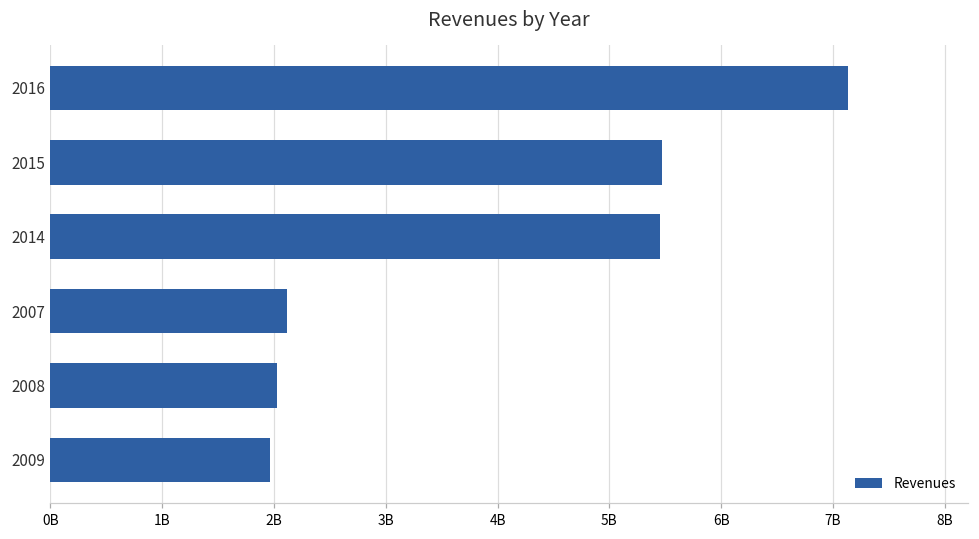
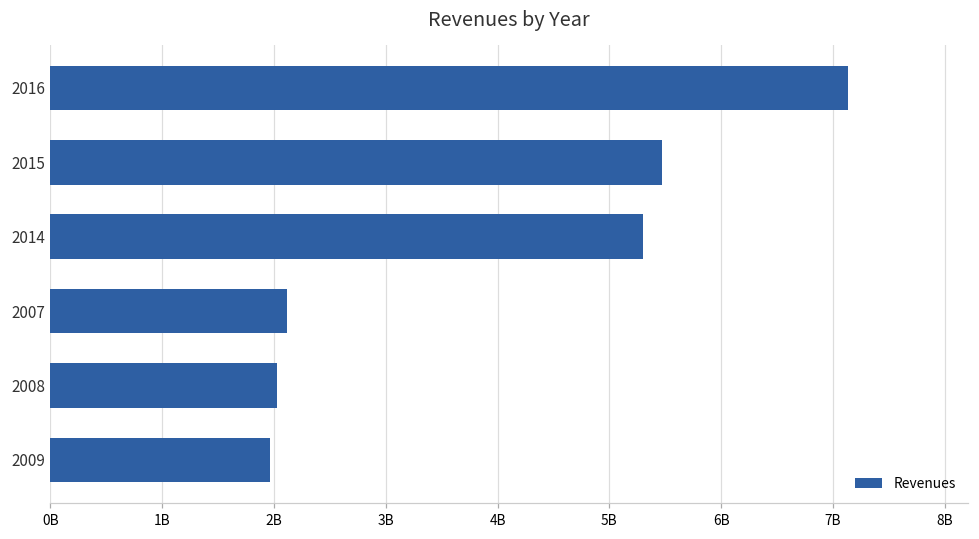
  {
    "2016": 7140000000,
    "2015": 5470000000,
-   "2014": 5450000000,
+   "2014": 5300000000,
    "2007": 2120000000,
    "2008": 2030000000,
    "2009": 1960000000
  }
